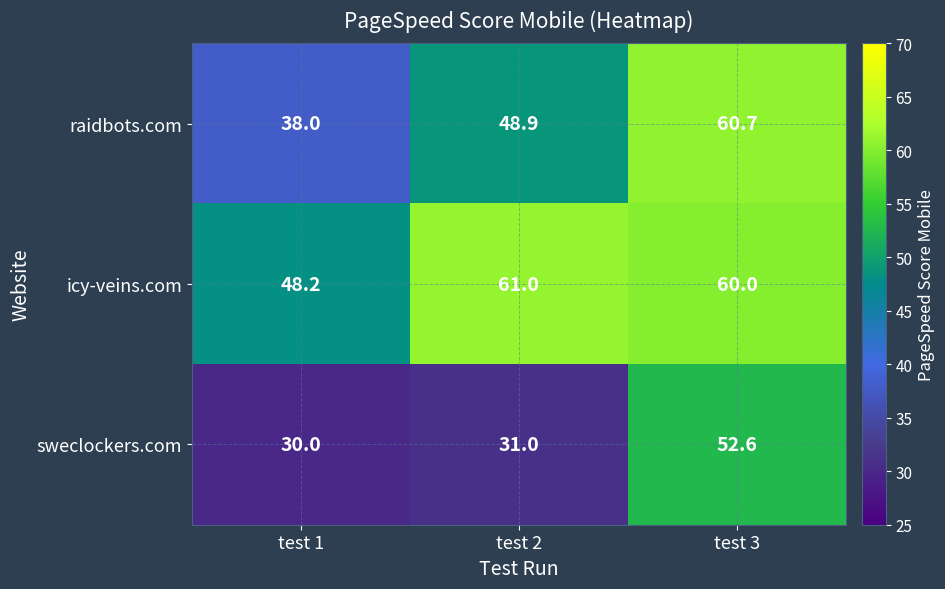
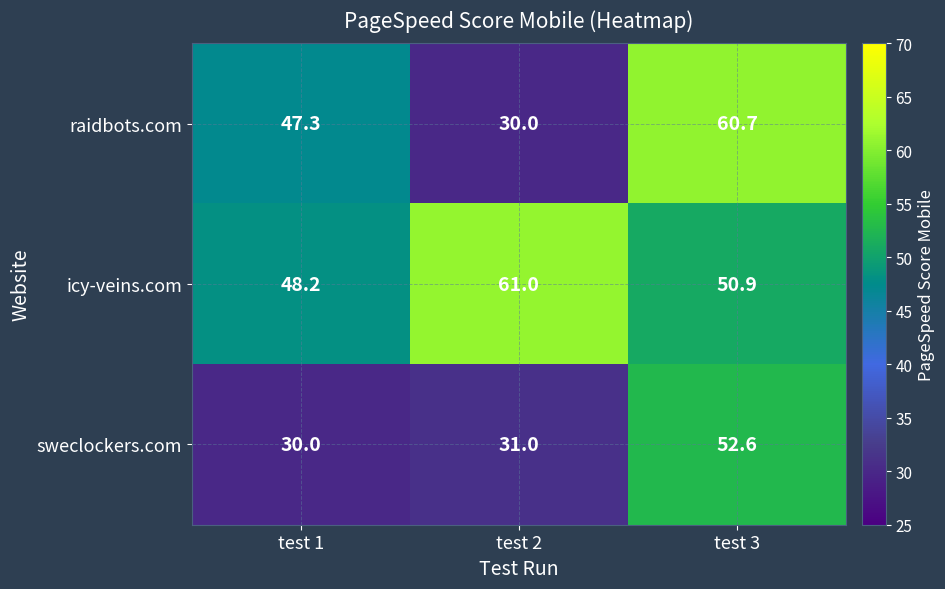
  {
    "raidbots.com": {
-     "test 1": 38.0,
-     "test 2": 48.9,
+     "test 1": 47.3,
+     "test 2": 30.0,
      "test 3": 60.7
    },
    "icy-veins.com": {
      "test 1": 48.2,
      "test 2": 61.0,
-     "test 3": 60.0
+     "test 3": 50.9
    },
    "sweclockers.com": {
      "test 1": 30.0,
      "test 2": 31.0,
      "test 3": 52.6
    }
  }
